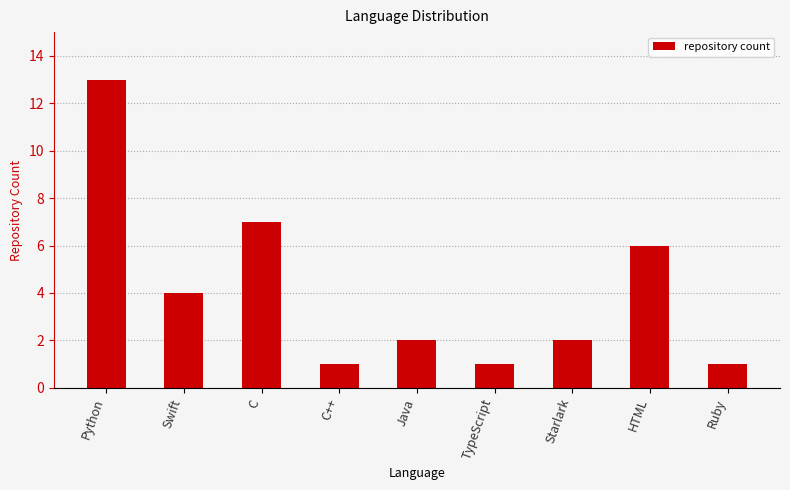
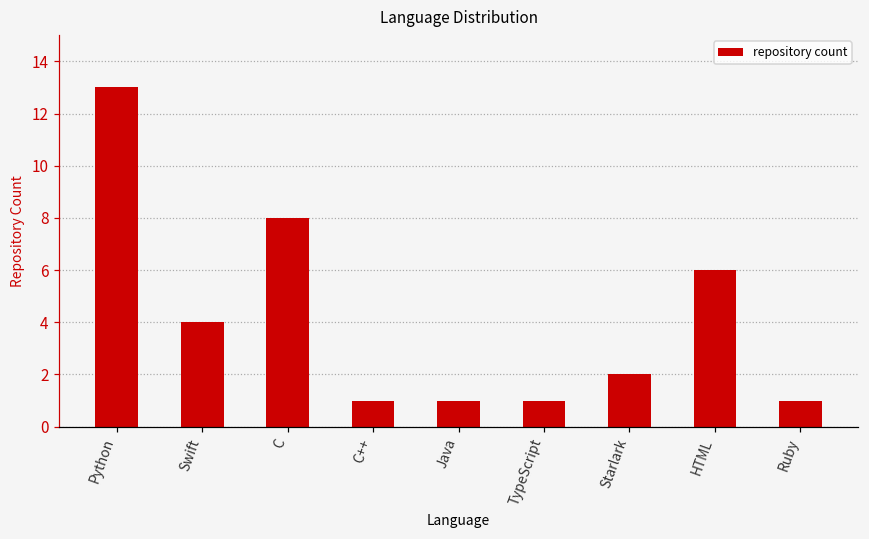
  {
    "Python": 13,
    "Swift": 4,
-   "C": 7,
+   "C": 8,
    "C++": 1,
-   "Java": 2,
+   "Java": 1,
    "TypeScript": 1,
    "Starlark": 2,
    "HTML": 6,
    "Ruby": 1
  }
